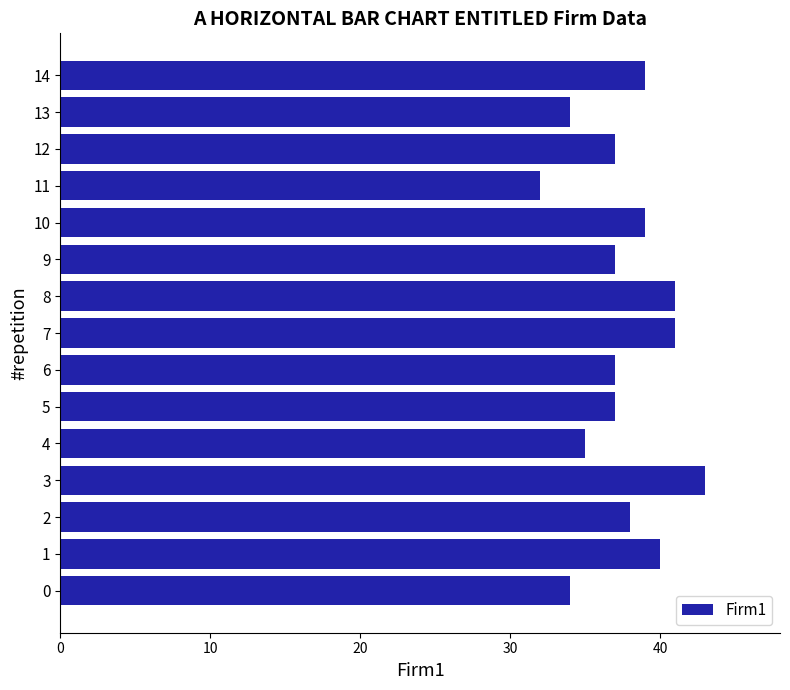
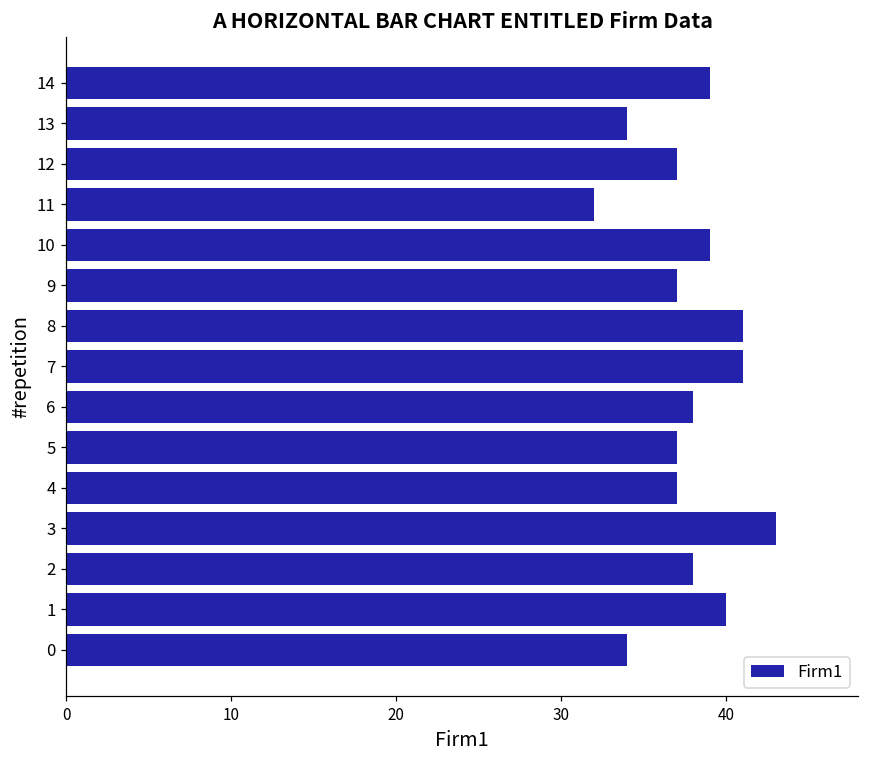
  {
    "14": 39,
    "13": 34,
    "12": 37,
    "11": 32,
    "10": 39,
    "9": 37,
    "8": 41,
    "7": 41,
-   "6": 37,
+   "6": 38,
    "5": 37,
-   "4": 35,
+   "4": 37,
    "3": 43,
    "2": 38,
    "1": 40,
    "0": 34
  }
